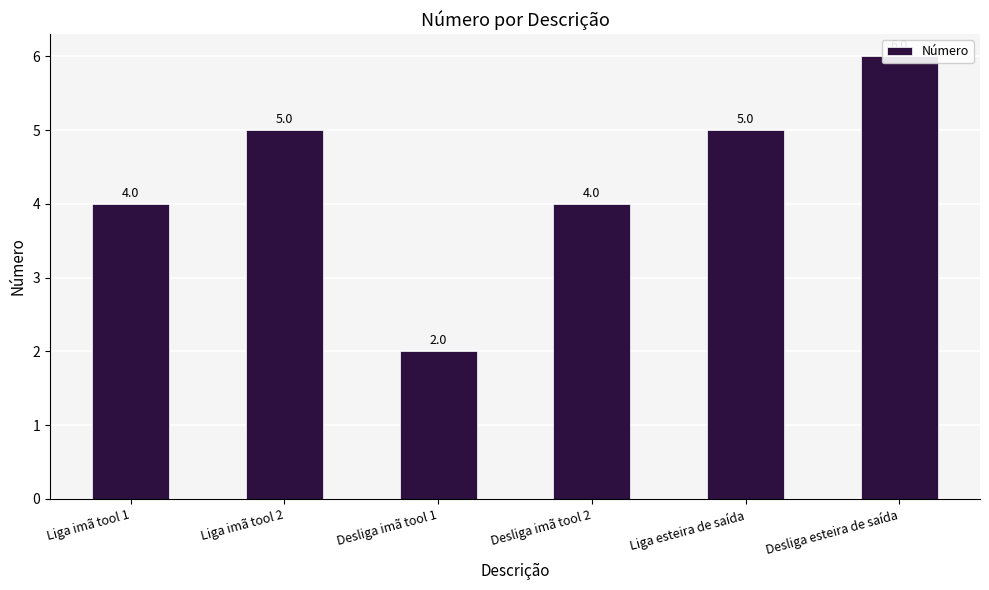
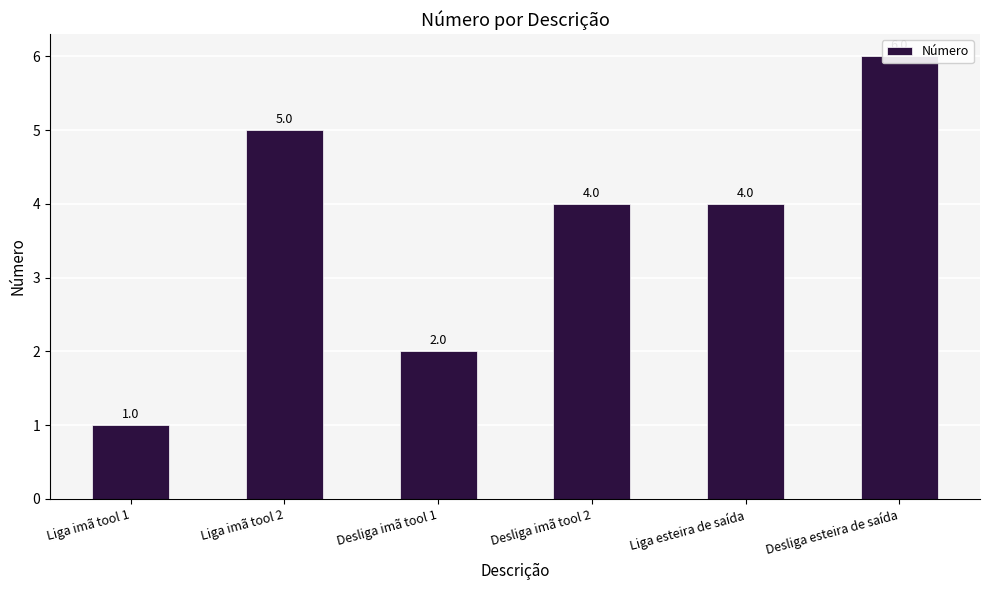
  {
-   "Liga imã tool 1": 4.0,
+   "Liga imã tool 1": 1.0,
    "Liga imã tool 2": 5.0,
    "Desliga imã tool 1": 2.0,
    "Desliga imã tool 2": 4.0,
-   "Liga esteira de saída": 5.0
+   "Liga esteira de saída": 4.0
  }
